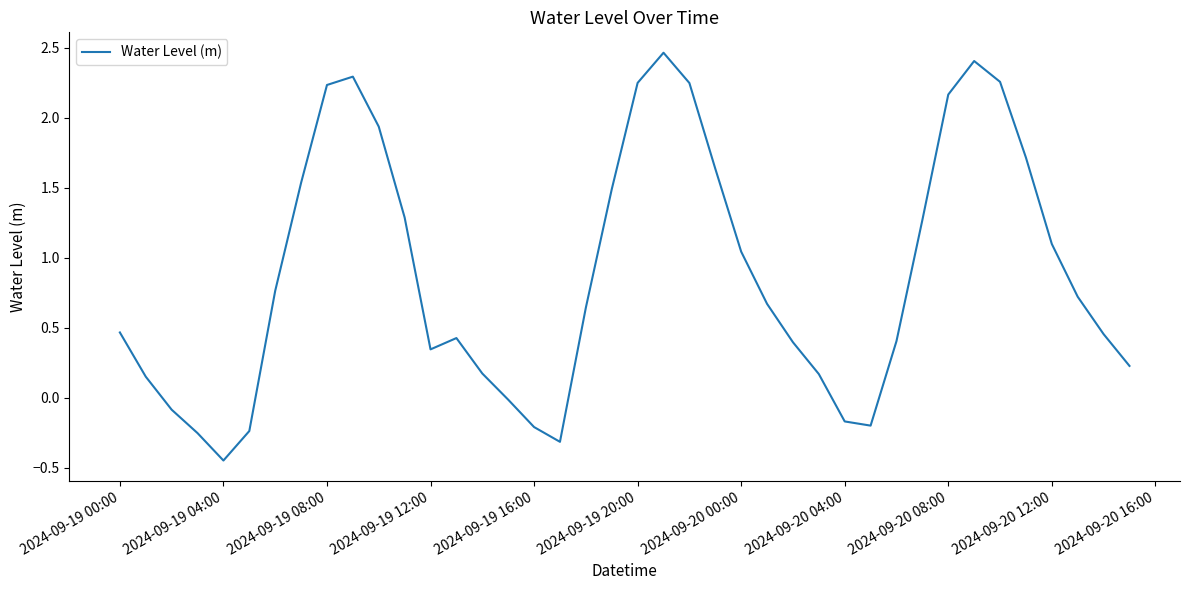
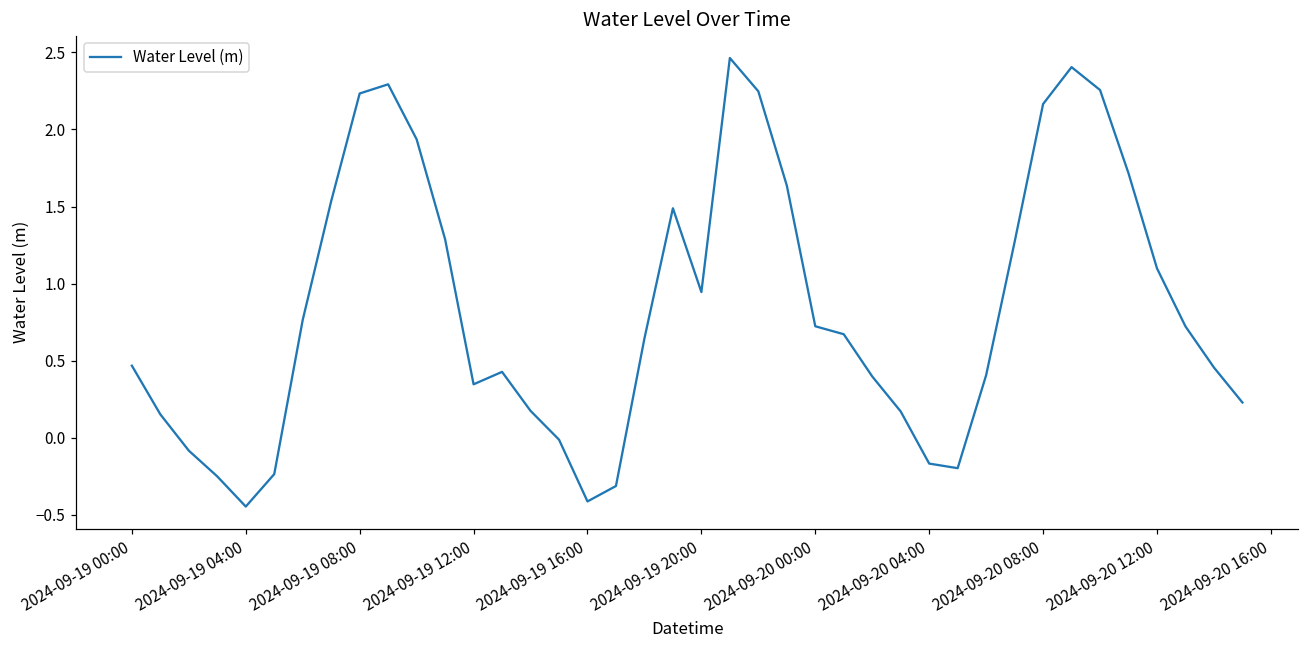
  {
    "2024-09-19 00:00": 0.47,
    "2024-09-19 04:00": -0.45,
    "2024-09-19 08:00": 2.23,
    "2024-09-19 12:00": 0.35,
-   "2024-09-19 16:00": -0.21,
-   "2024-09-19 20:00": 2.25,
-   "2024-09-20 00:00": 1.04,
+   "2024-09-19 16:00": -0.41,
+   "2024-09-19 20:00": 0.95,
+   "2024-09-20 00:00": 0.72,
    "2024-09-20 04:00": -0.17,
    "2024-09-20 08:00": 2.16,
    "2024-09-20 12:00": 1.10
  }
